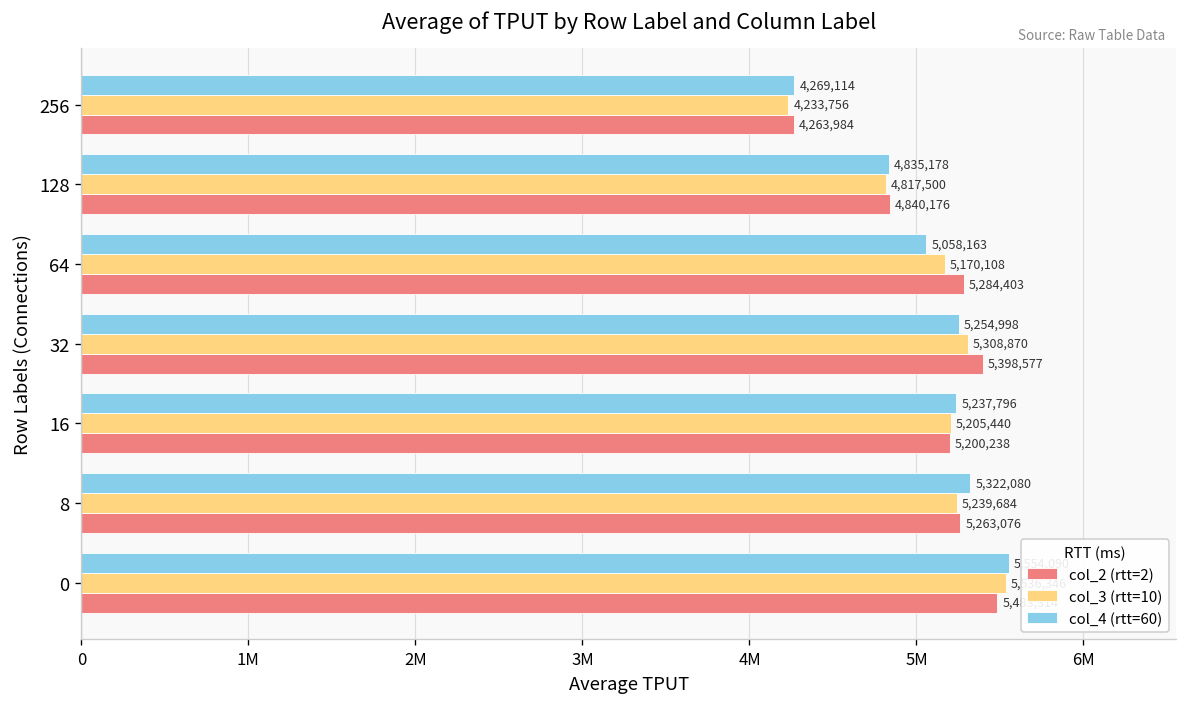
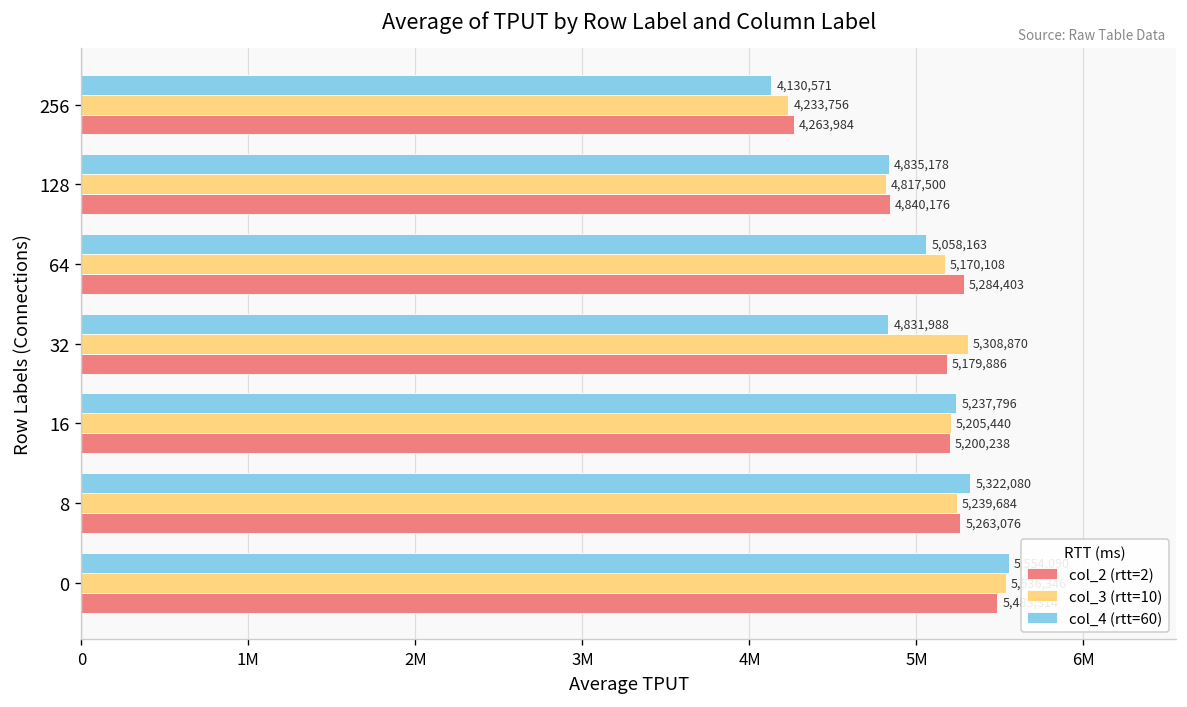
  {
    "col_2 (rtt=2)": {
      "256": "4,263,984",
      "128": "4,840,176",
      "64": "5,284,403",
-     "32": "5,398,577",
+     "32": "5,179,886",
      "16": "5,200,238",
      "8": "5,263,076"
    },
    "col_3 (rtt=10)": {
      "256": "4,233,756",
      "128": "4,817,500",
      "64": "5,170,108",
      "32": "5,308,870",
      "16": "5,205,440",
      "8": "5,239,684"
    },
    "col_4 (rtt=60)": {
-     "256": "4,269,114",
+     "256": "4,130,571",
      "128": "4,835,178",
      "64": "5,058,163",
-     "32": "5,254,998",
+     "32": "4,831,988",
      "16": "5,237,796",
      "8": "5,322,080"
    }
  }
